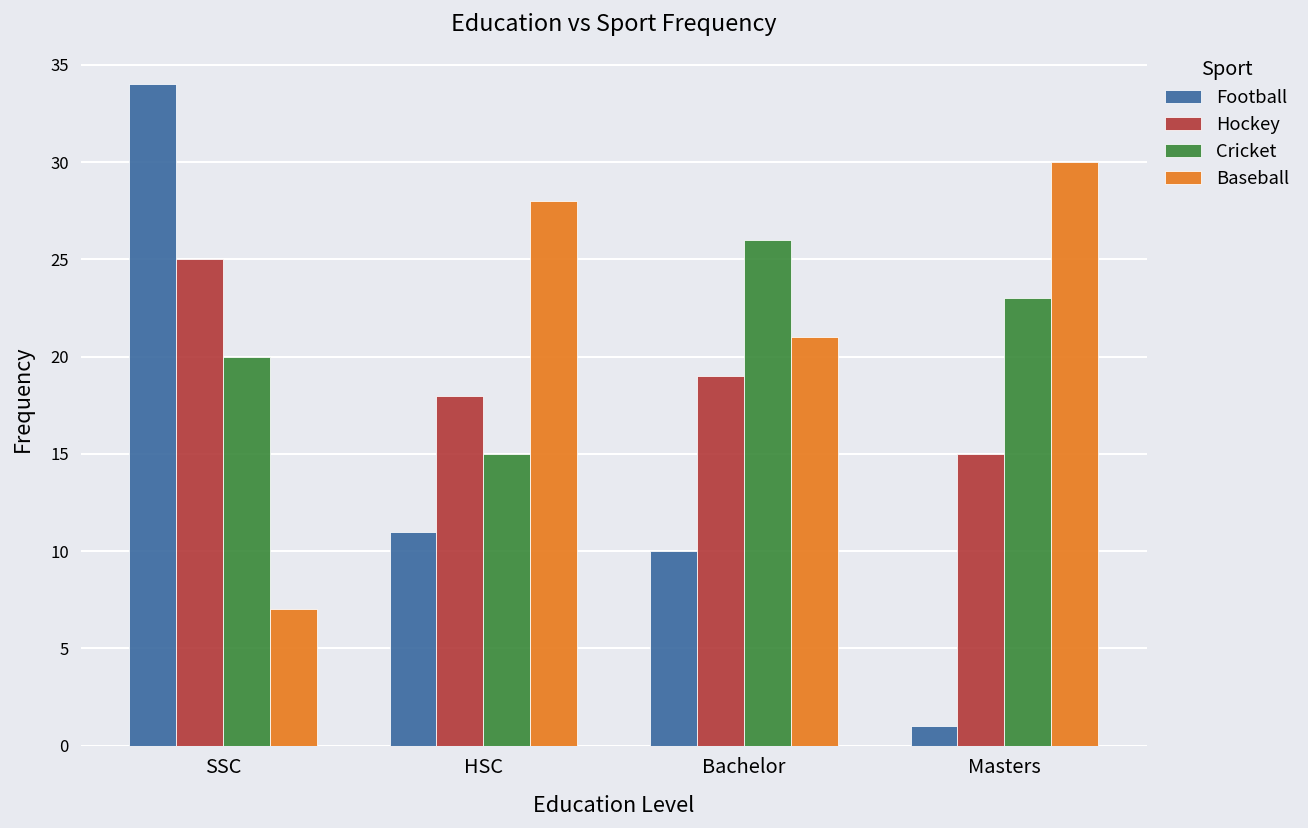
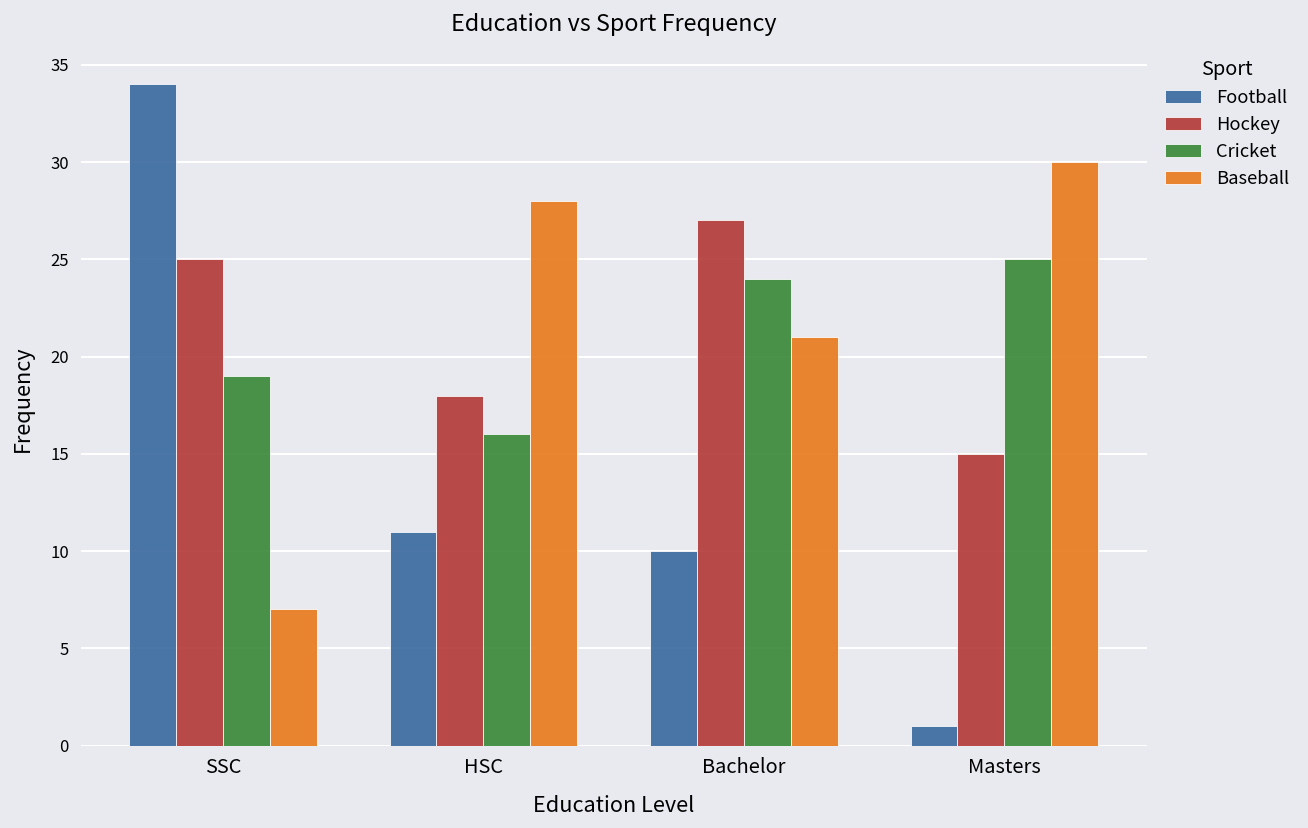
  {
    "Football": {
      "SSC": 34,
      "HSC": 11,
      "Bachelor": 10,
      "Masters": 1
    },
    "Hockey": {
      "SSC": 25,
      "HSC": 18,
-     "Bachelor": 19,
+     "Bachelor": 27,
      "Masters": 15
    },
    "Cricket": {
-     "SSC": 20,
-     "HSC": 15,
-     "Bachelor": 26,
-     "Masters": 23
+     "SSC": 19,
+     "HSC": 16,
+     "Bachelor": 24,
+     "Masters": 25
    },
    "Baseball": {
      "SSC": 7,
      "HSC": 28,
      "Bachelor": 21,
      "Masters": 30
    }
  }
